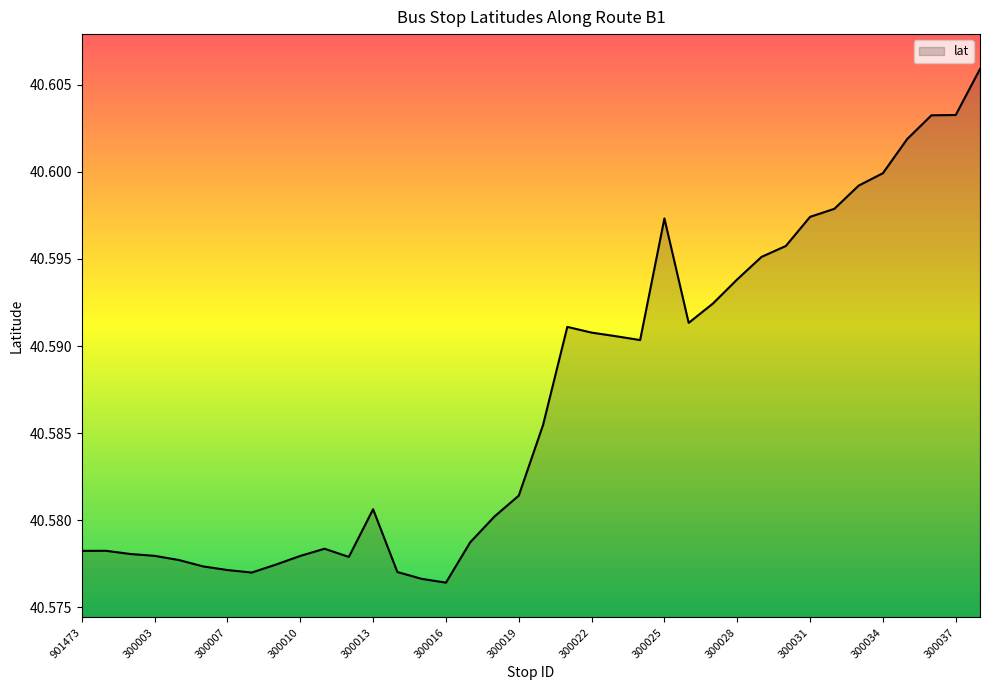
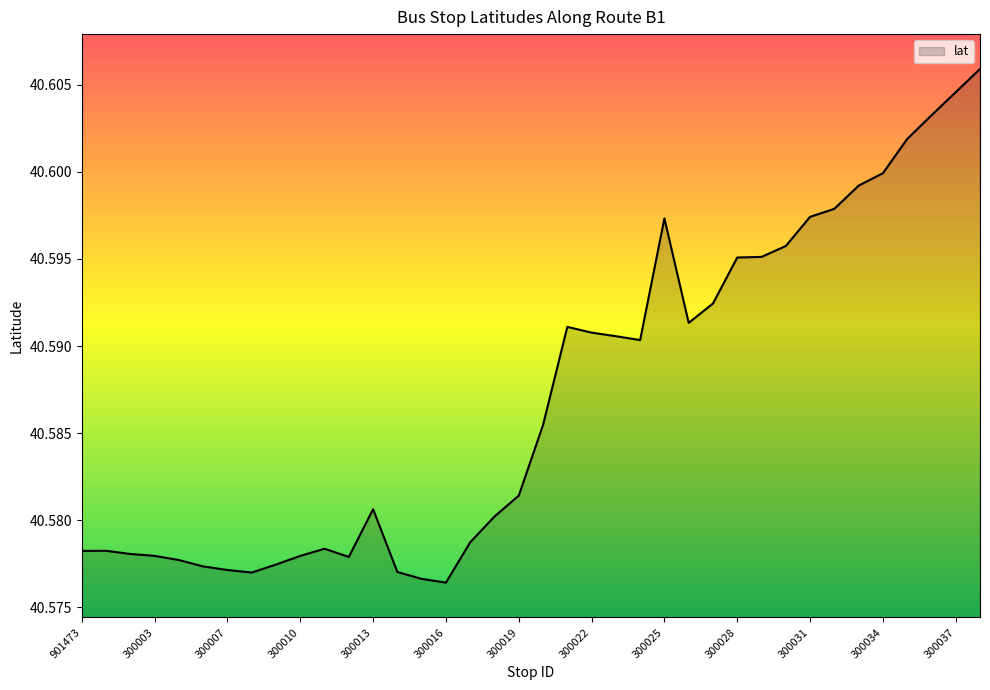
  {
    "901473": 40.5782,
    "300003": 40.5780,
    "300007": 40.5771,
    "300010": 40.5780,
    "300013": 40.5806,
    "300016": 40.5764,
    "300019": 40.5814,
    "300022": 40.5908,
    "300025": 40.5973,
-   "300028": 40.5938,
+   "300028": 40.5951,
    "300031": 40.5974,
    "300034": 40.5999,
-   "300037": 40.6033
+   "300037": 40.6046
  }
